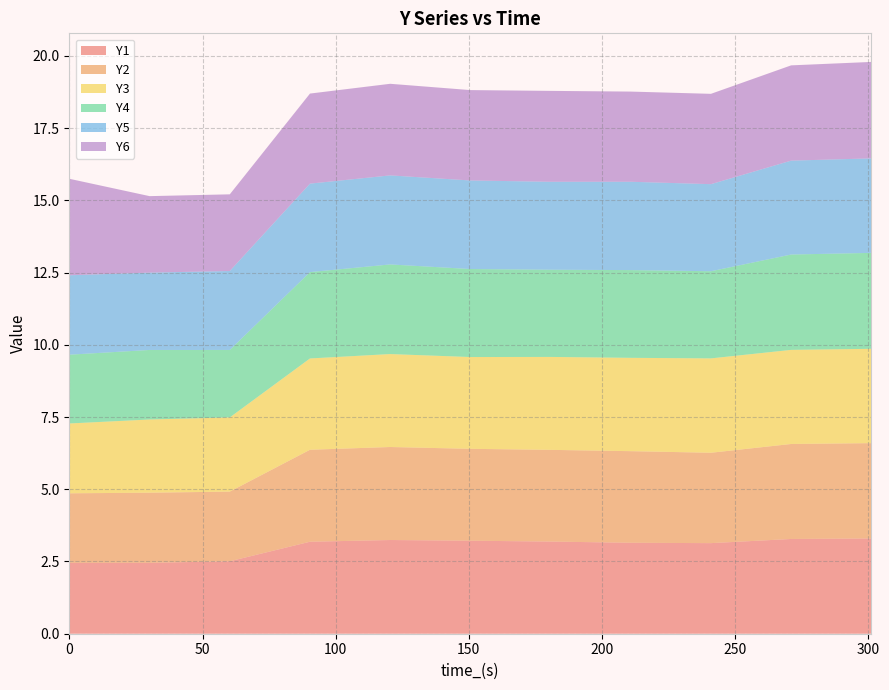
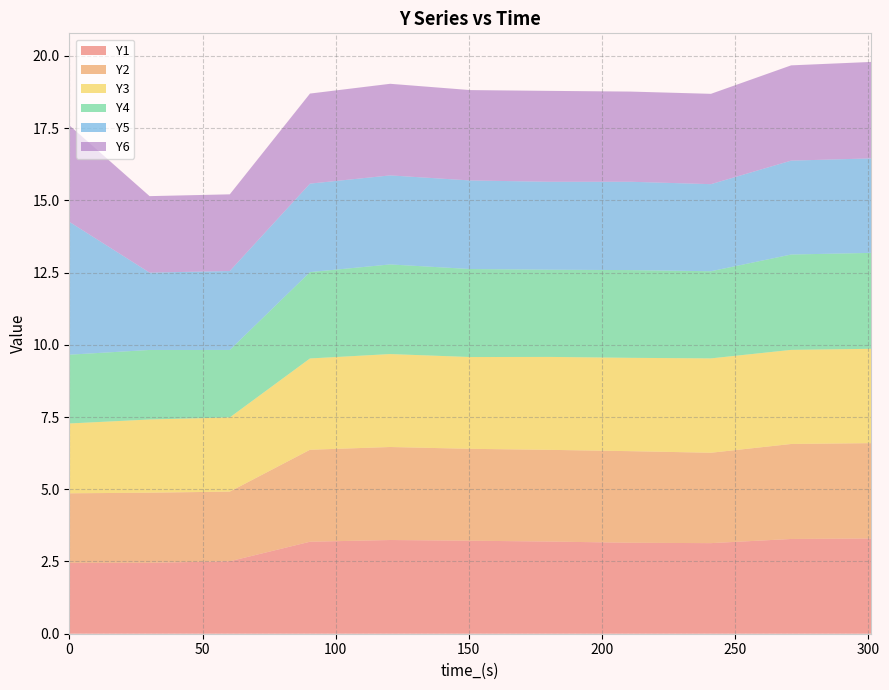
  {
    "Y4": {
      "0": 2.4
    },
    "Y5": {
-     "0": 2.7
+     "0": 4.6
    },
    "Y6": {
      "0": 3.3
    }
  }
